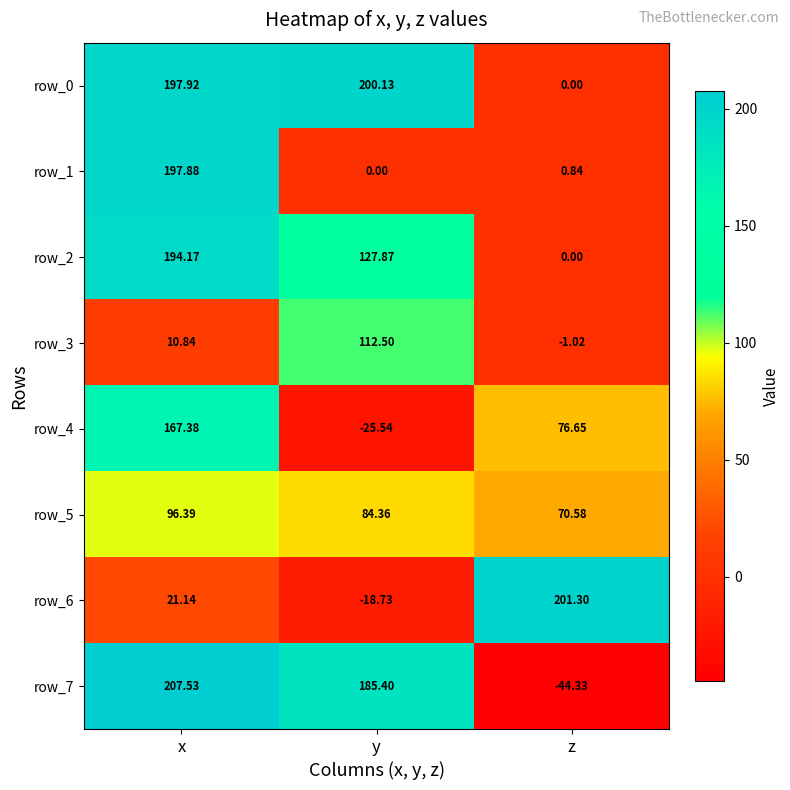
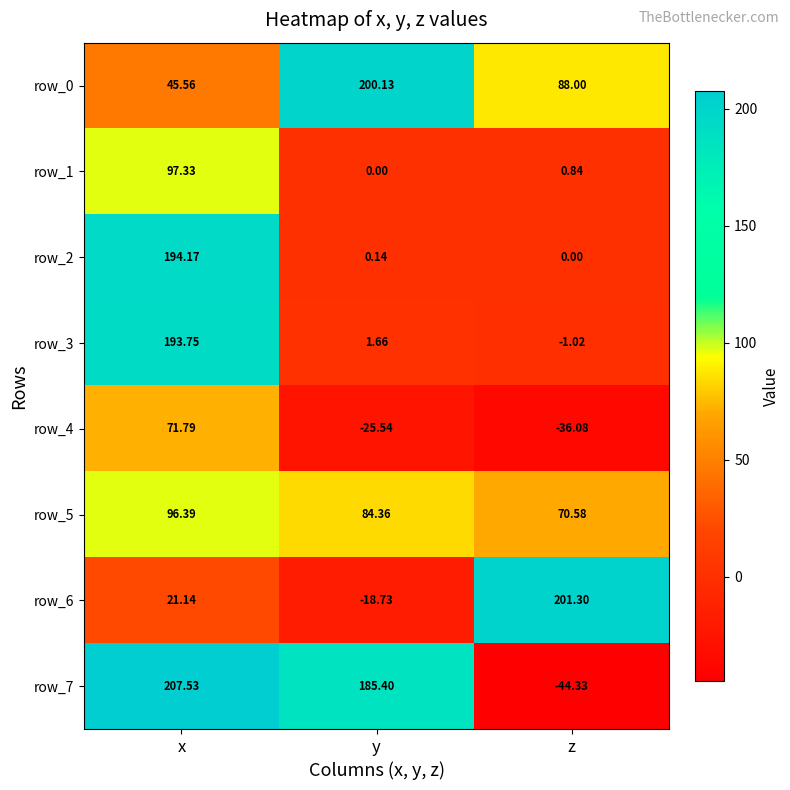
  {
    "row_0": {
-     "x": 197.92,
+     "x": 45.56,
      "y": 200.13,
-     "z": 0.00
+     "z": 88.00
    },
    "row_1": {
-     "x": 197.88,
+     "x": 97.33,
      "y": 0.00,
      "z": 0.84
    },
    "row_2": {
      "x": 194.17,
-     "y": 127.87,
+     "y": 0.14,
      "z": 0.00
    },
    "row_3": {
-     "x": 10.84,
-     "y": 112.50,
+     "x": 193.75,
+     "y": 1.66,
      "z": -1.02
    },
    "row_4": {
-     "x": 167.38,
+     "x": 71.79,
      "y": -25.54,
-     "z": 76.65
+     "z": -36.08
    },
    "row_5": {
      "x": 96.39,
      "y": 84.36,
      "z": 70.58
    },
    "row_6": {
      "x": 21.14,
      "y": -18.73,
      "z": 201.30
    },
    "row_7": {
      "x": 207.53,
      "y": 185.40,
      "z": -44.33
    }
  }
